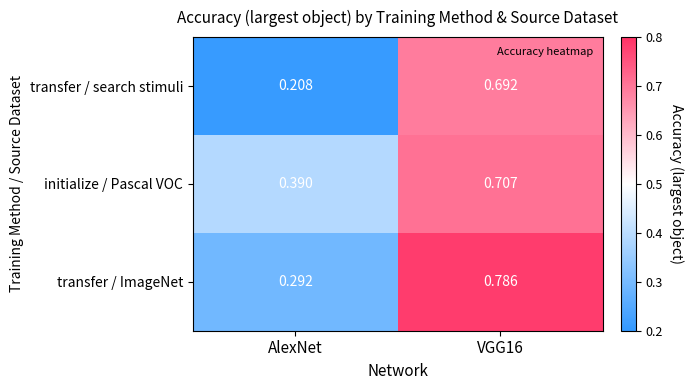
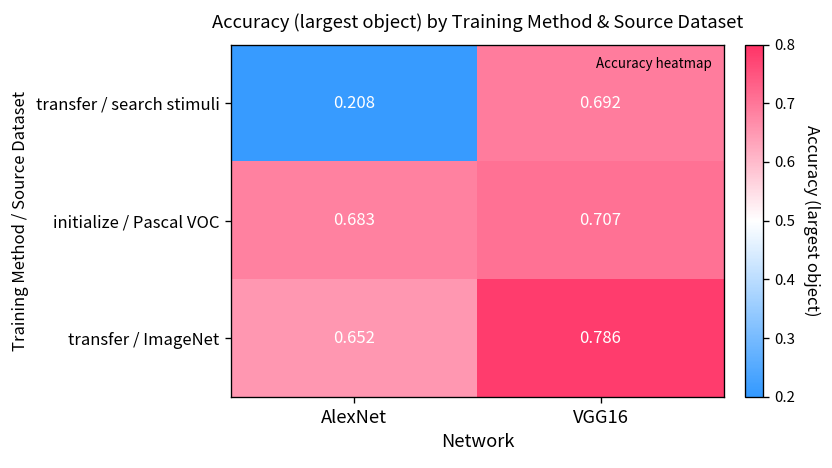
  {
    "transfer / search stimuli": {
      "AlexNet": 0.208,
      "VGG16": 0.692
    },
    "initialize / Pascal VOC": {
-     "AlexNet": 0.390,
+     "AlexNet": 0.683,
      "VGG16": 0.707
    },
    "transfer / ImageNet": {
-     "AlexNet": 0.292,
+     "AlexNet": 0.652,
      "VGG16": 0.786
    }
  }
